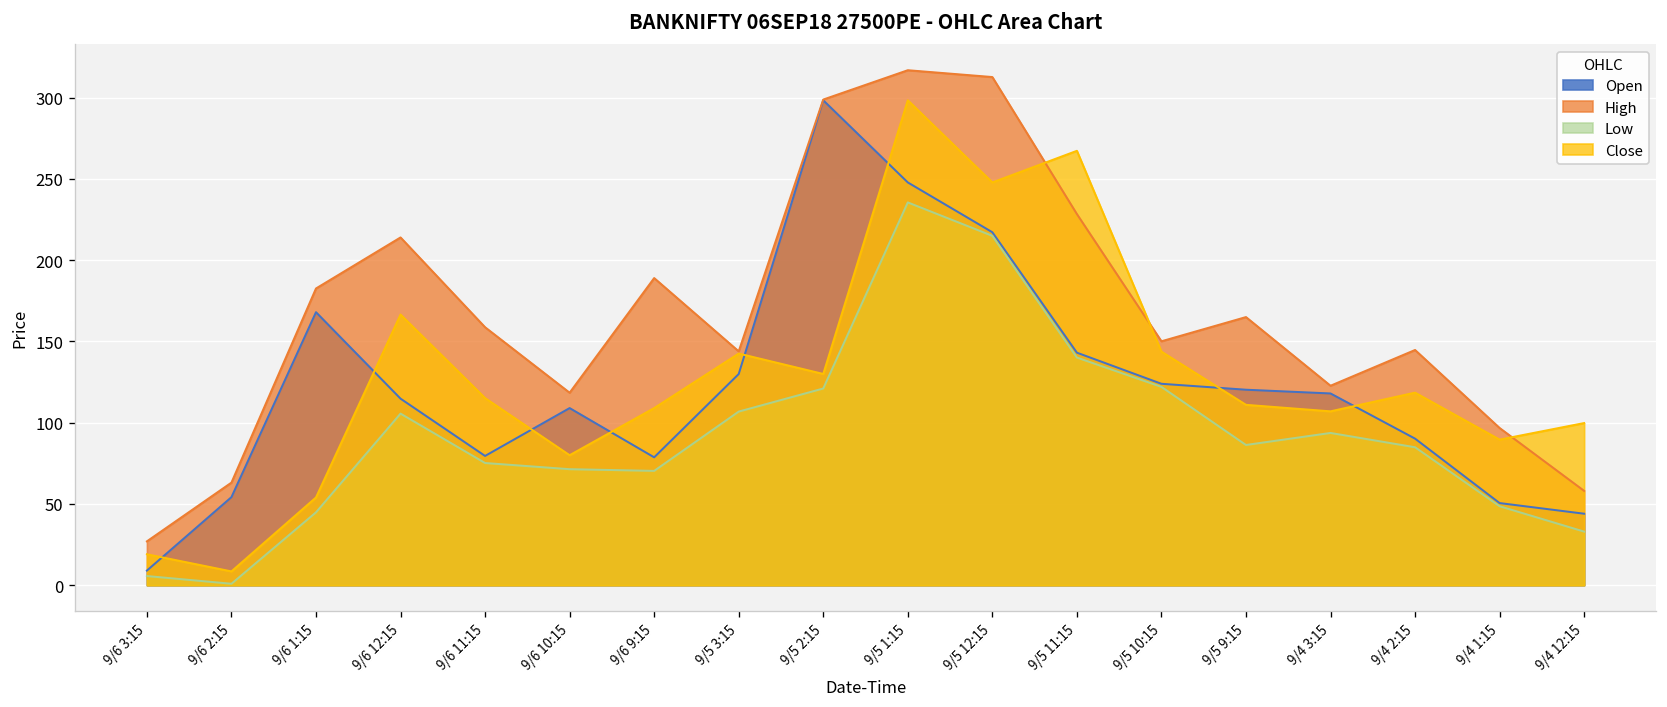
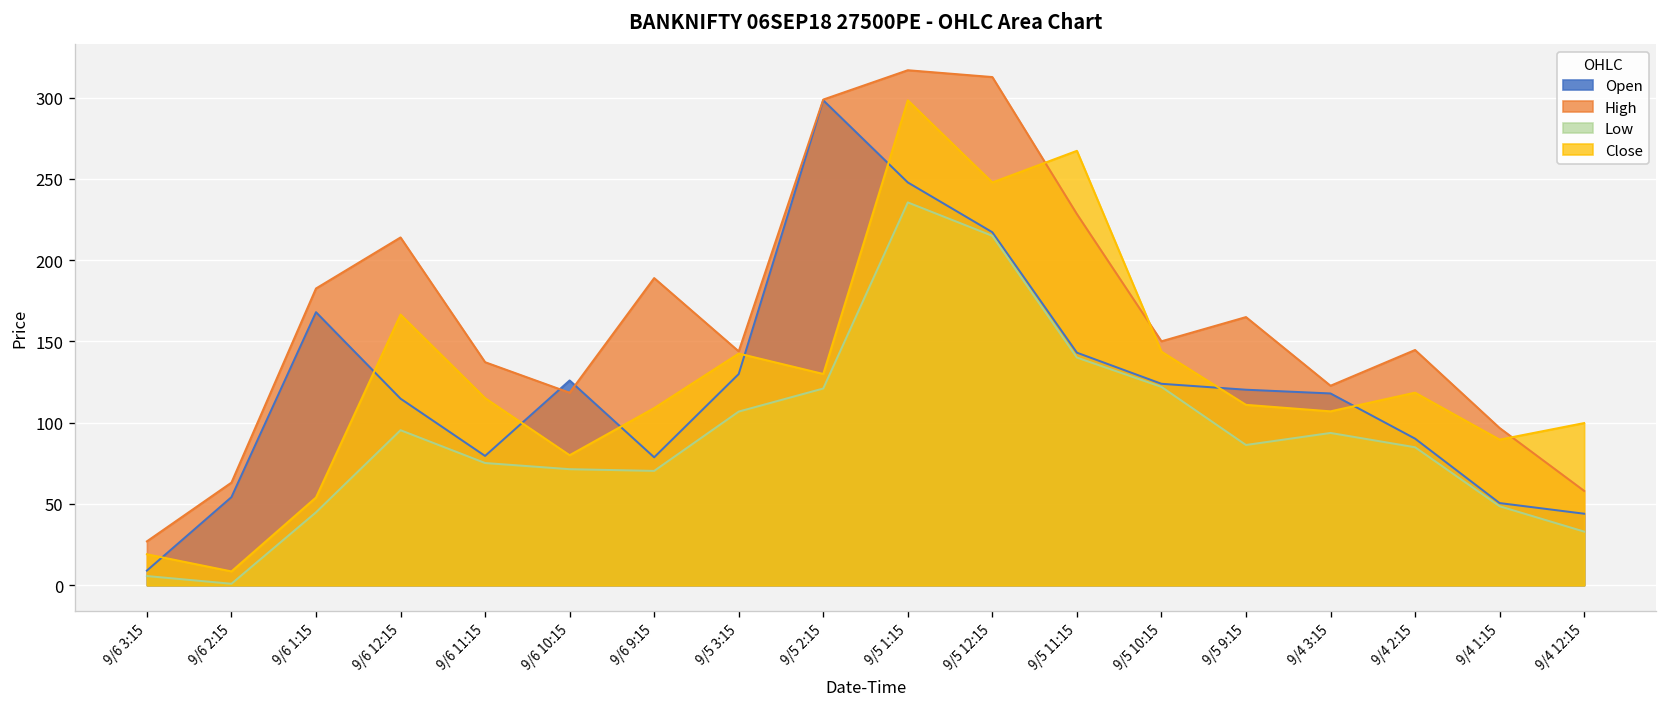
  {
    "Open": {
      "9/6 3:15": 9,
      "9/6 2:15": 54,
      "9/6 1:15": 168,
      "9/6 12:15": 115,
      "9/6 11:15": 80,
-     "9/6 10:15": 109,
+     "9/6 10:15": 126,
      "9/6 9:15": 79,
      "9/5 3:15": 130,
      "9/5 1:15": 248,
      "9/5 12:15": 217,
      "9/5 11:15": 143,
      "9/5 9:15": 120,
      "9/4 3:15": 118,
      "9/4 2:15": 90,
      "9/4 1:15": 51,
      "9/4 12:15": 44
    },
    "High": {
      "9/6 3:15": 27,
      "9/6 2:15": 63,
      "9/6 1:15": 183,
      "9/6 12:15": 214,
-     "9/6 11:15": 159,
+     "9/6 11:15": 137,
      "9/6 10:15": 118,
      "9/6 9:15": 189,
      "9/5 1:15": 317,
      "9/5 12:15": 313,
      "9/5 11:15": 228,
      "9/5 10:15": 150,
      "9/5 9:15": 165,
      "9/4 3:15": 123,
      "9/4 2:15": 145,
      "9/4 1:15": 97,
      "9/4 12:15": 58
    },
    "Low": {
      "9/6 3:15": 6,
      "9/6 2:15": 1,
      "9/6 1:15": 45,
-     "9/6 12:15": 106,
+     "9/6 12:15": 95,
      "9/6 11:15": 75,
      "9/6 10:15": 71,
      "9/6 9:15": 70,
      "9/5 3:15": 107,
      "9/5 2:15": 121,
      "9/5 1:15": 236,
      "9/5 12:15": 215,
      "9/5 11:15": 140,
      "9/5 9:15": 86,
      "9/4 3:15": 94,
      "9/4 2:15": 85,
      "9/4 1:15": 49,
      "9/4 12:15": 33
    },
    "Close": {
      "9/6 3:15": 19,
      "9/6 2:15": 9,
      "9/6 1:15": 54,
      "9/6 12:15": 167,
      "9/6 11:15": 115,
      "9/6 10:15": 80,
      "9/6 9:15": 109,
      "9/5 2:15": 130,
      "9/5 1:15": 298,
      "9/5 12:15": 248,
      "9/5 11:15": 267,
      "9/5 10:15": 144,
      "9/5 9:15": 111,
      "9/4 3:15": 107,
      "9/4 2:15": 119,
      "9/4 1:15": 90,
      "9/4 12:15": 100
    }
  }
